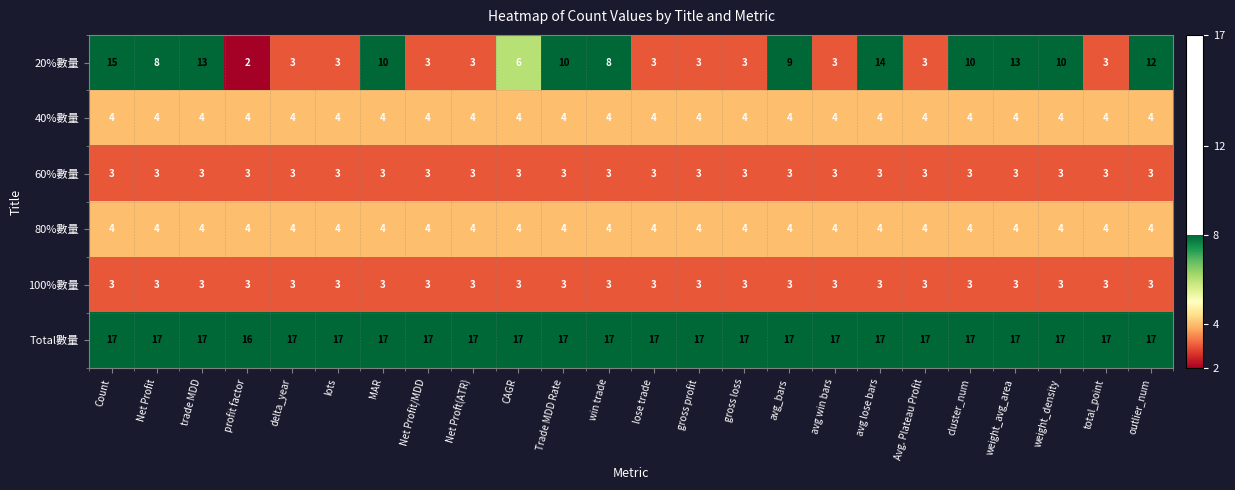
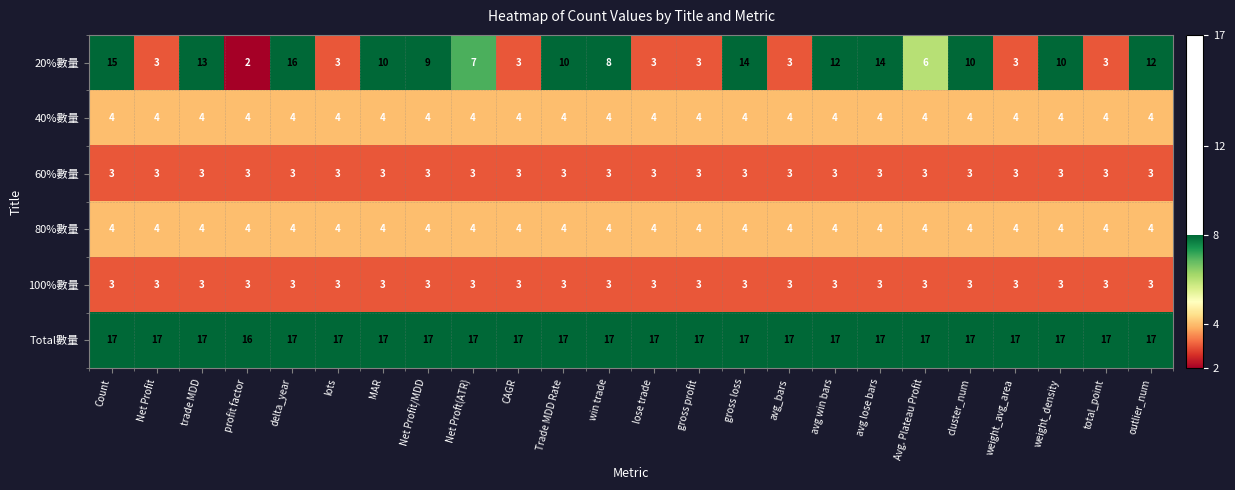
  {
    "20%數量": {
      "Count": 15,
-     "Net Profit": 8,
+     "Net Profit": 3,
      "trade MDD": 13,
      "profit factor": 2,
-     "delta_year": 3,
+     "delta_year": 16,
      "lots": 3,
      "MAR": 10,
-     "Net Profit/MDD": 3,
-     "Net Proft(ATR)": 3,
-     "CAGR": 6,
+     "Net Profit/MDD": 9,
+     "Net Proft(ATR)": 7,
+     "CAGR": 3,
      "Trade MDD Rate": 10,
      "win trade": 8,
      "lose trade": 3,
      "gross profit": 3,
-     "gross loss": 3,
-     "avg_bars": 9,
-     "avg win bars": 3,
+     "gross loss": 14,
+     "avg_bars": 3,
+     "avg win bars": 12,
      "avg lose bars": 14,
-     "Avg. Plateau Profit": 3,
+     "Avg. Plateau Profit": 6,
      "cluster_num": 10,
-     "weight_avg_area": 13,
+     "weight_avg_area": 3,
      "weight_density": 10,
      "total_point": 3,
      "outlier_num": 12
    },
    "40%數量": {
      "Count": 4,
      "Net Profit": 4,
      "trade MDD": 4,
      "profit factor": 4,
      "delta_year": 4,
      "lots": 4,
      "MAR": 4,
      "Net Profit/MDD": 4,
      "Net Proft(ATR)": 4,
      "CAGR": 4,
      "Trade MDD Rate": 4,
      "win trade": 4,
      "lose trade": 4,
      "gross profit": 4,
      "gross loss": 4,
      "avg_bars": 4,
      "avg win bars": 4,
      "avg lose bars": 4,
      "Avg. Plateau Profit": 4,
      "cluster_num": 4,
      "weight_avg_area": 4,
      "weight_density": 4,
      "total_point": 4,
      "outlier_num": 4
    },
    "60%數量": {
      "Count": 3,
      "Net Profit": 3,
      "trade MDD": 3,
      "profit factor": 3,
      "delta_year": 3,
      "lots": 3,
      "MAR": 3,
      "Net Profit/MDD": 3,
      "Net Proft(ATR)": 3,
      "CAGR": 3,
      "Trade MDD Rate": 3,
      "win trade": 3,
      "lose trade": 3,
      "gross profit": 3,
      "gross loss": 3,
      "avg_bars": 3,
      "avg win bars": 3,
      "avg lose bars": 3,
      "Avg. Plateau Profit": 3,
      "cluster_num": 3,
      "weight_avg_area": 3,
      "weight_density": 3,
      "total_point": 3,
      "outlier_num": 3
    },
    "80%數量": {
      "Count": 4,
      "Net Profit": 4,
      "trade MDD": 4,
      "profit factor": 4,
      "delta_year": 4,
      "lots": 4,
      "MAR": 4,
      "Net Profit/MDD": 4,
      "Net Proft(ATR)": 4,
      "CAGR": 4,
      "Trade MDD Rate": 4,
      "win trade": 4,
      "lose trade": 4,
      "gross profit": 4,
      "gross loss": 4,
      "avg_bars": 4,
      "avg win bars": 4,
      "avg lose bars": 4,
      "Avg. Plateau Profit": 4,
      "cluster_num": 4,
      "weight_avg_area": 4,
      "weight_density": 4,
      "total_point": 4,
      "outlier_num": 4
    },
    "100%數量": {
      "Count": 3,
      "Net Profit": 3,
      "trade MDD": 3,
      "profit factor": 3,
      "delta_year": 3,
      "lots": 3,
      "MAR": 3,
      "Net Profit/MDD": 3,
      "Net Proft(ATR)": 3,
      "CAGR": 3,
      "Trade MDD Rate": 3,
      "win trade": 3,
      "lose trade": 3,
      "gross profit": 3,
      "gross loss": 3,
      "avg_bars": 3,
      "avg win bars": 3,
      "avg lose bars": 3,
      "Avg. Plateau Profit": 3,
      "cluster_num": 3,
      "weight_avg_area": 3,
      "weight_density": 3,
      "total_point": 3,
      "outlier_num": 3
    },
    "Total數量": {
      "Count": 17,
      "Net Profit": 17,
      "trade MDD": 17,
      "profit factor": 16,
      "delta_year": 17,
      "lots": 17,
      "MAR": 17,
      "Net Profit/MDD": 17,
      "Net Proft(ATR)": 17,
      "CAGR": 17,
      "Trade MDD Rate": 17,
      "win trade": 17,
      "lose trade": 17,
      "gross profit": 17,
      "gross loss": 17,
      "avg_bars": 17,
      "avg win bars": 17,
      "avg lose bars": 17,
      "Avg. Plateau Profit": 17,
      "cluster_num": 17,
      "weight_avg_area": 17,
      "weight_density": 17,
      "total_point": 17,
      "outlier_num": 17
    }
  }
